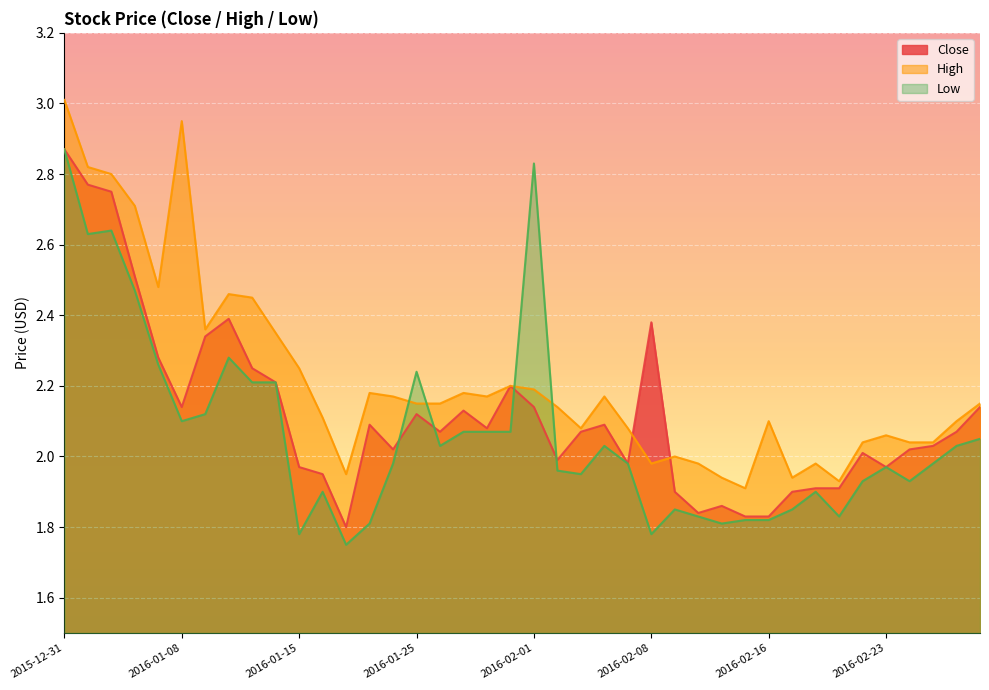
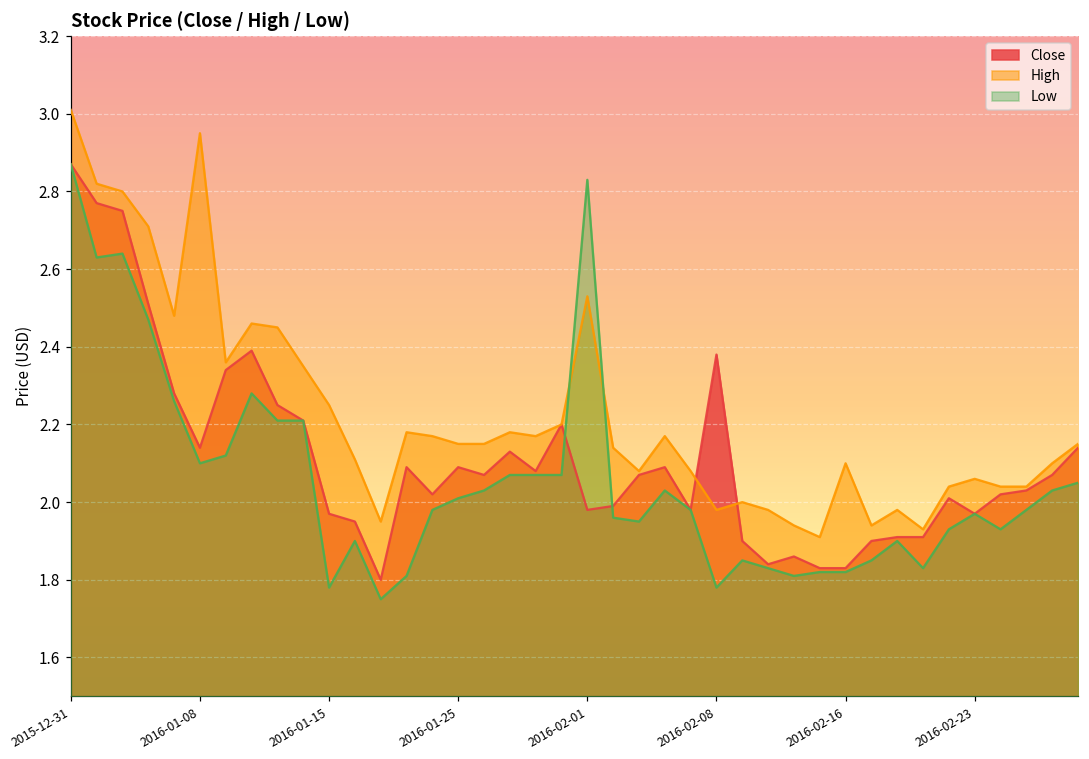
  {
    "Close": {
      "2016-01-08": 2.14,
      "2016-01-15": 1.97,
-     "2016-01-25": 2.12,
-     "2016-02-01": 2.14,
+     "2016-01-25": 2.09,
+     "2016-02-01": 1.98,
      "2016-02-08": 2.38,
      "2016-02-16": 1.83
    },
    "High": {
      "2015-12-31": 3.01,
      "2016-01-08": 2.95,
      "2016-01-15": 2.25,
      "2016-01-25": 2.15,
-     "2016-02-01": 2.19,
+     "2016-02-01": 2.53,
      "2016-02-08": 1.98,
      "2016-02-16": 2.10,
      "2016-02-23": 2.06
    },
    "Low": {
      "2016-01-08": 2.10,
      "2016-01-15": 1.78,
-     "2016-01-25": 2.24,
+     "2016-01-25": 2.01,
      "2016-02-01": 2.83,
      "2016-02-08": 1.78,
      "2016-02-16": 1.82
    }
  }
